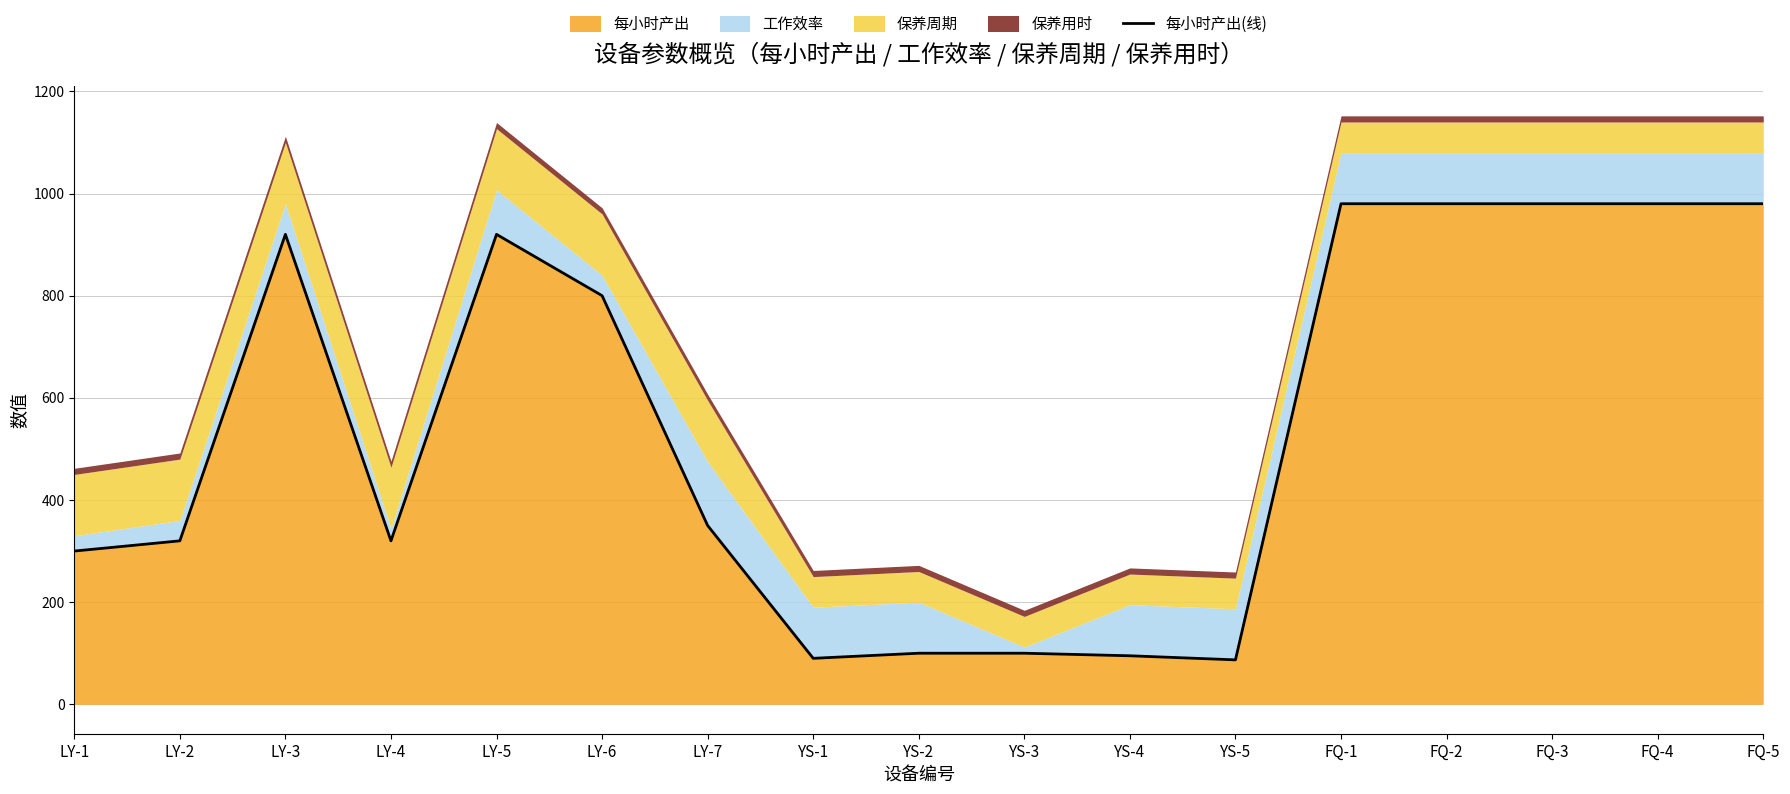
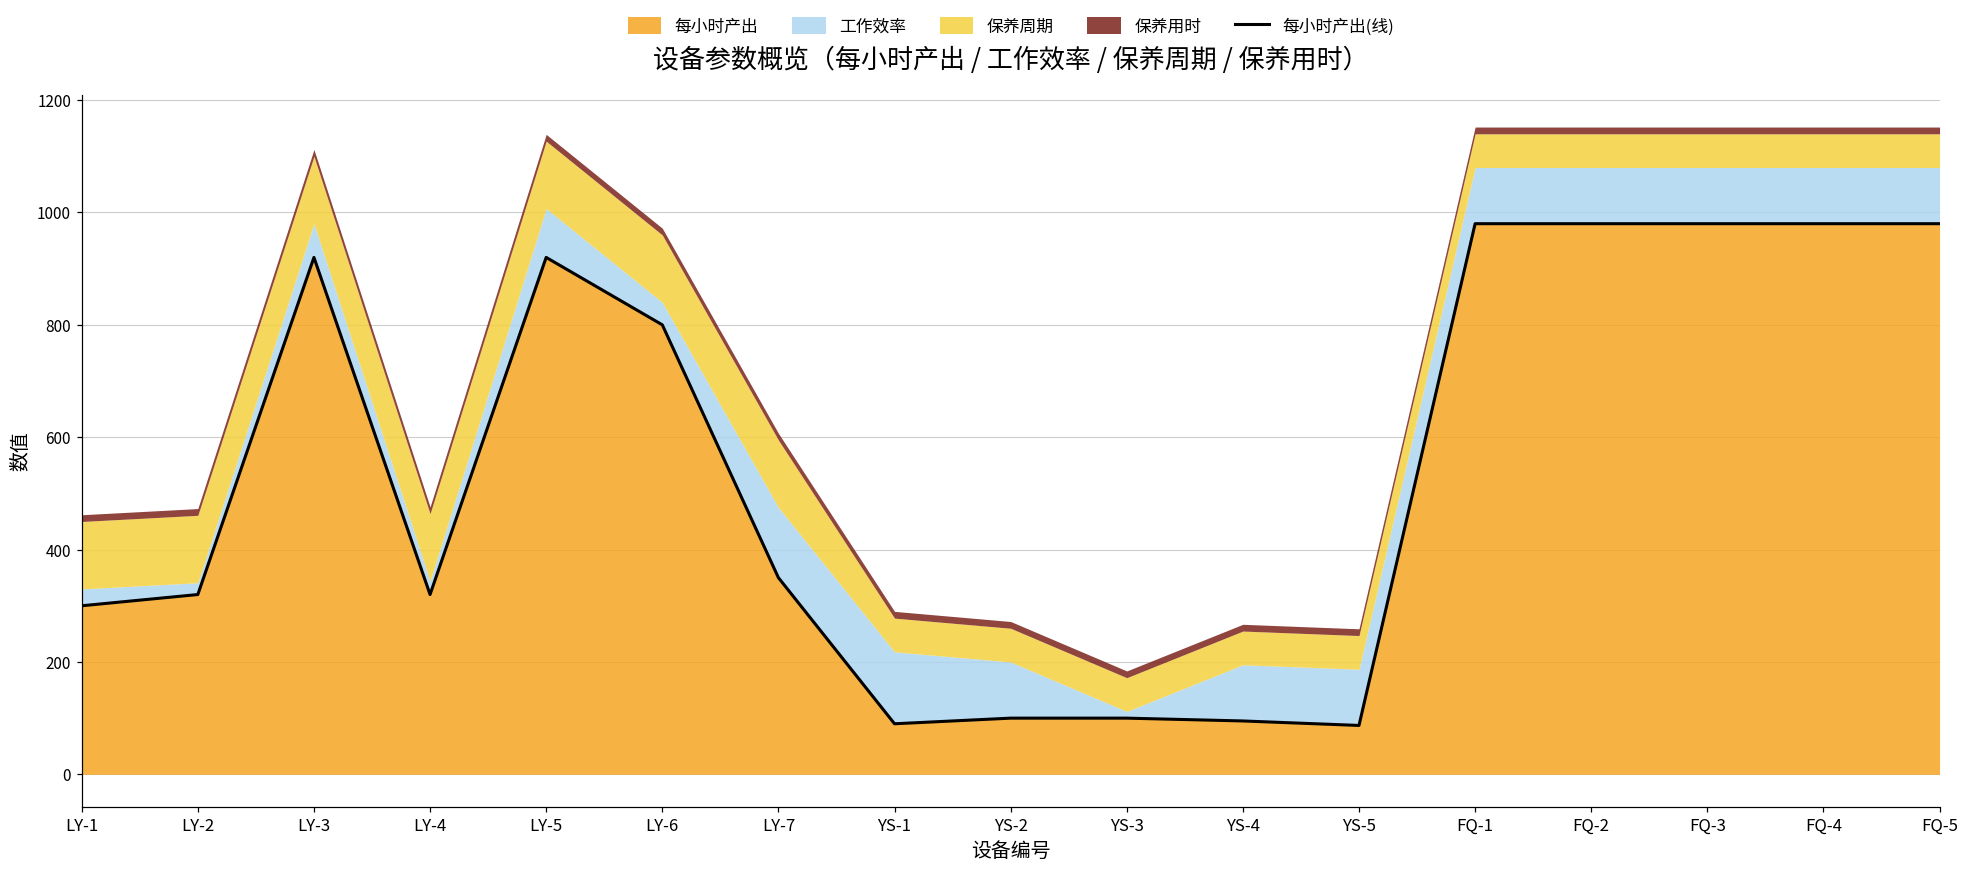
  {
    "工作效率": {
      "LY-1": 30,
-     "LY-2": 40,
+     "LY-2": 20,
      "LY-3": 60,
      "LY-4": 20,
      "LY-5": 90,
      "LY-6": 40,
      "LY-7": 130,
-     "YS-1": 100,
+     "YS-1": 130,
      "YS-2": 100,
      "YS-3": 10,
      "YS-4": 100,
      "YS-5": 100,
      "FQ-1": 100,
      "FQ-2": 100,
      "FQ-3": 100,
      "FQ-4": 100,
      "FQ-5": 100
    },
    "保养用时": {
      "LY-1": 10,
      "LY-2": 10,
      "LY-3": 10,
      "LY-4": 10,
      "LY-5": 10,
      "LY-6": 10,
      "LY-7": 10,
      "YS-1": 10,
      "YS-2": 10,
      "YS-3": 10,
      "YS-4": 10,
      "YS-5": 10,
      "FQ-1": 10,
      "FQ-2": 10,
      "FQ-3": 10,
      "FQ-4": 10,
      "FQ-5": 10
    }
  }
